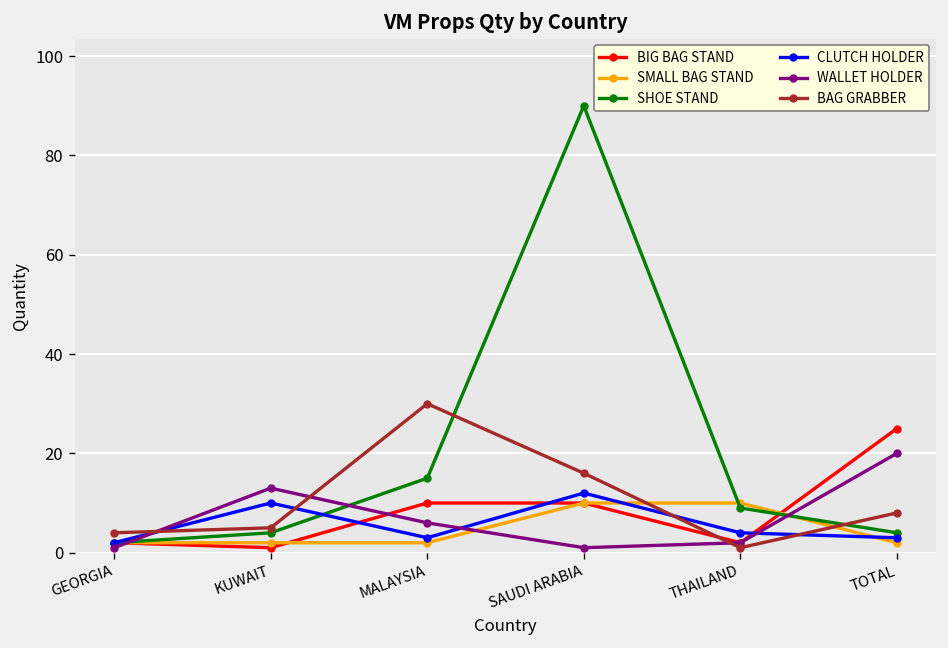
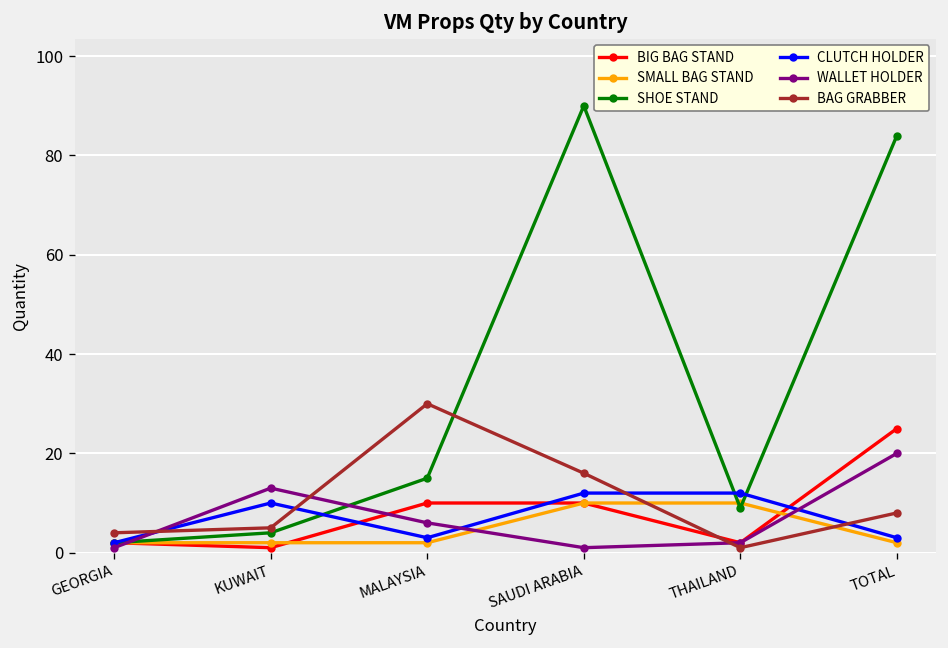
  {
    "BIG BAG STAND": {
      "KUWAIT": 1,
      "MALAYSIA": 10,
      "TOTAL": 25
    },
    "SMALL BAG STAND": {
      "KUWAIT": 2,
      "MALAYSIA": 2,
      "THAILAND": 10,
      "TOTAL": 2
    },
    "SHOE STAND": {
      "KUWAIT": 4,
      "MALAYSIA": 15,
      "SAUDI ARABIA": 90,
      "THAILAND": 9,
-     "TOTAL": 4
+     "TOTAL": 84
    },
    "CLUTCH HOLDER": {
      "KUWAIT": 10,
      "MALAYSIA": 3,
      "SAUDI ARABIA": 12,
-     "THAILAND": 4,
+     "THAILAND": 12,
      "TOTAL": 3
    },
    "WALLET HOLDER": {
      "GEORGIA": 1,
      "KUWAIT": 13,
      "MALAYSIA": 6,
      "SAUDI ARABIA": 1,
      "TOTAL": 20
    },
    "BAG GRABBER": {
      "GEORGIA": 4,
      "KUWAIT": 5,
      "MALAYSIA": 30,
      "SAUDI ARABIA": 16,
      "THAILAND": 1,
      "TOTAL": 8
    }
  }
